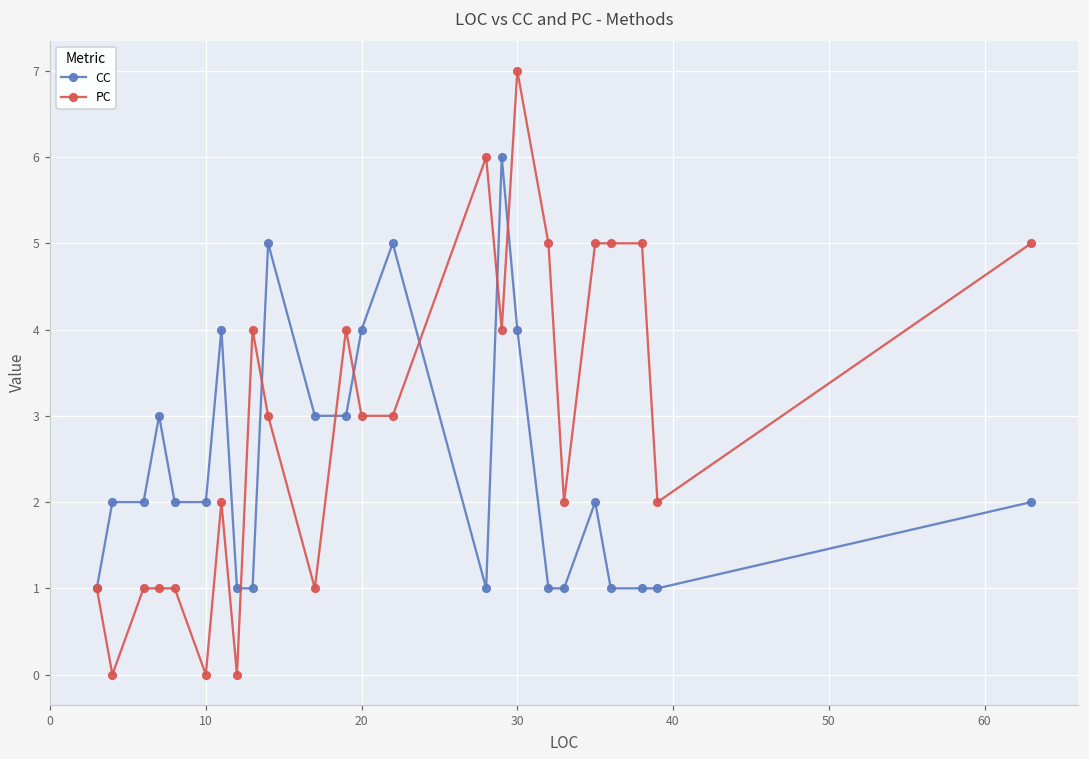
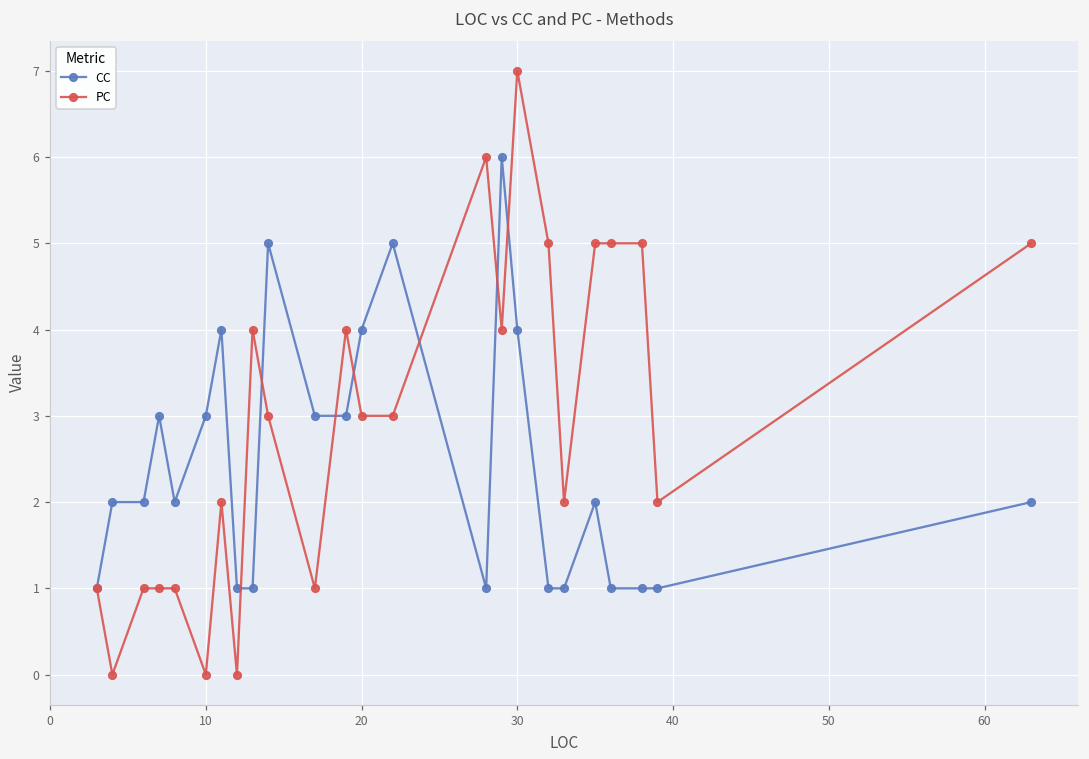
  {
    "CC": {
-     "10": 2,
+     "10": 3,
      "20": 4,
      "30": 4
    },
    "PC": {
      "10": 0,
      "20": 3,
      "30": 7
    }
  }
